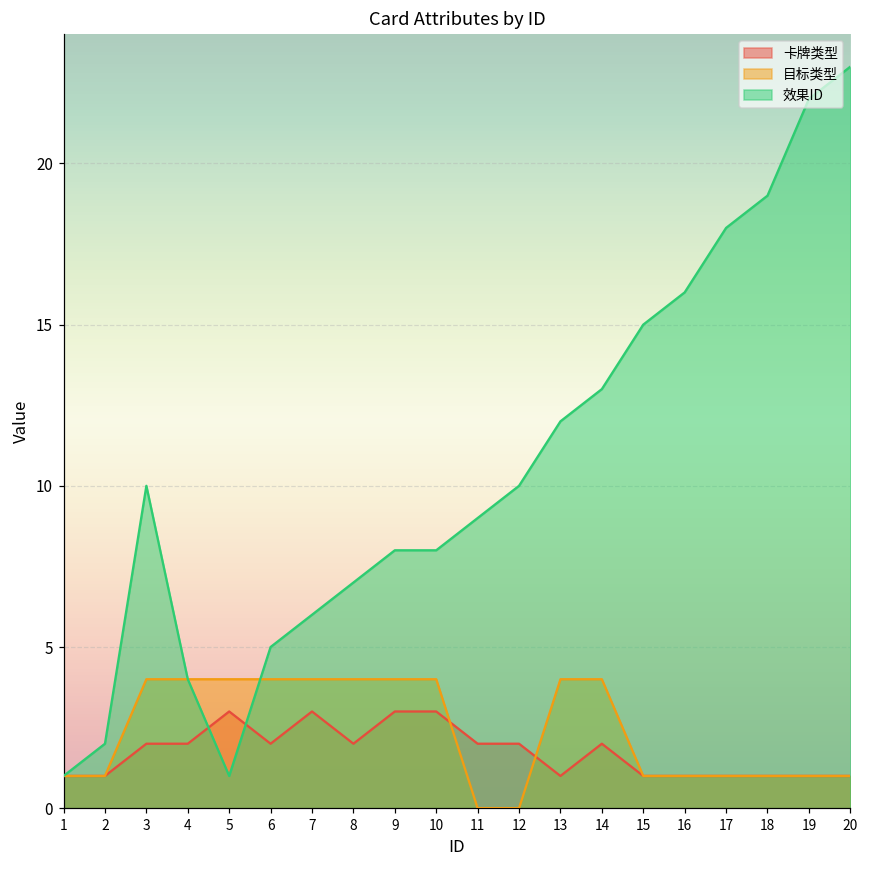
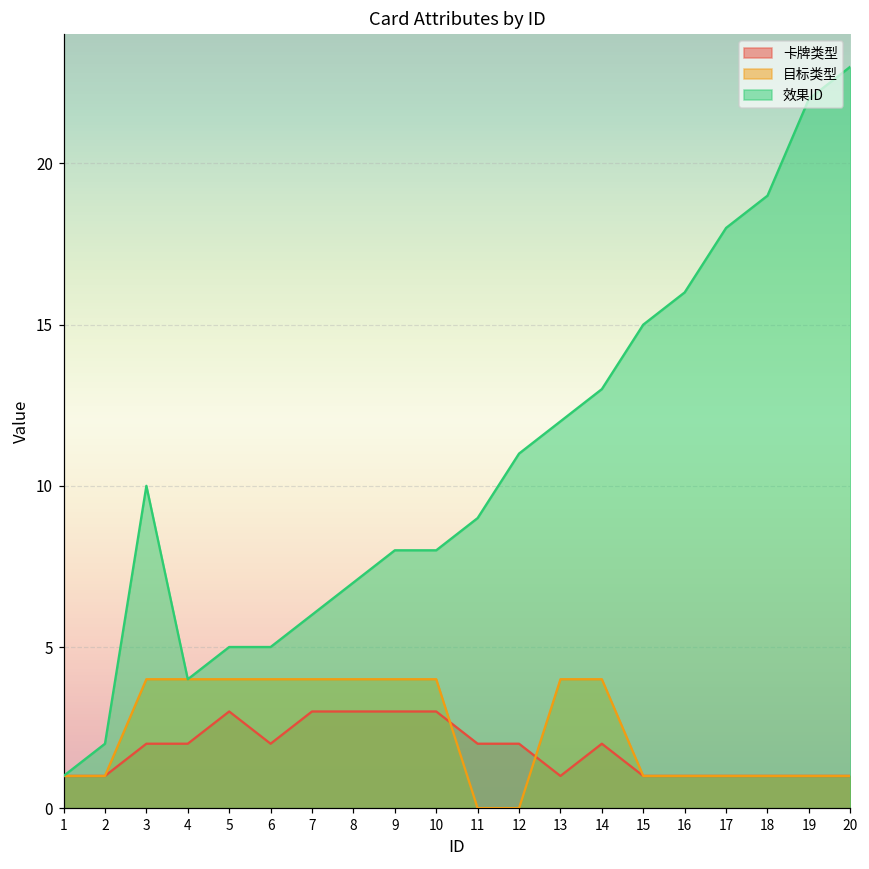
  {
    "卡牌类型": {
      "3": 2,
      "4": 2,
      "5": 3,
      "6": 2,
      "7": 3,
-     "8": 2,
+     "8": 3,
      "9": 3,
      "10": 3,
      "11": 2,
      "12": 2,
      "13": 1,
      "14": 2
    },
    "目标类型": {
      "3": 4,
      "5": 4,
      "6": 4,
      "7": 4,
      "8": 4,
      "9": 4,
      "10": 4,
      "11": 0,
      "12": 0,
      "13": 4,
      "14": 4
    },
    "效果ID": {
      "2": 2,
      "3": 10,
-     "5": 1,
+     "5": 5,
      "6": 5,
      "7": 6,
      "8": 7,
      "9": 8,
      "10": 8,
      "11": 9,
-     "12": 10,
+     "12": 11,
      "13": 12,
      "14": 13,
      "15": 15,
      "16": 16,
      "17": 18,
      "18": 19,
      "20": 23
    }
  }
